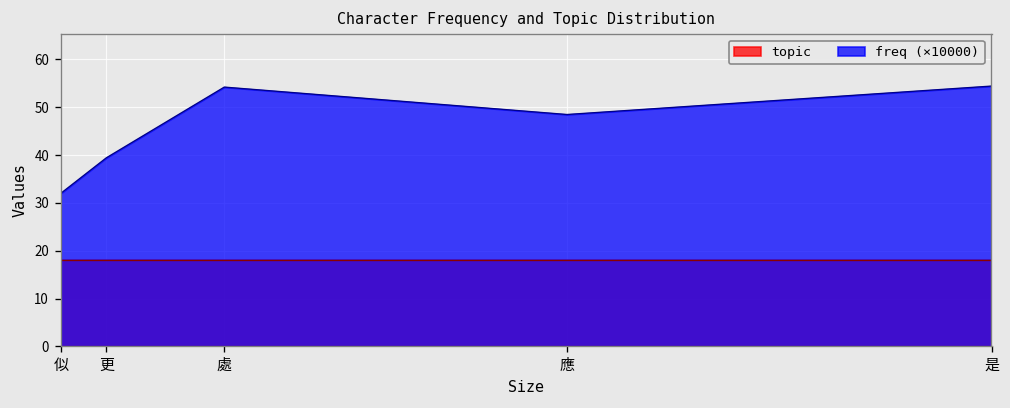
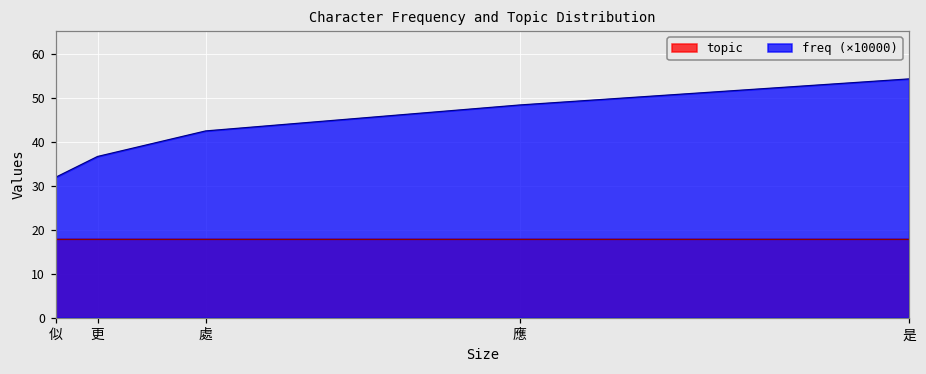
  {
    "topic": {
      "似": 18,
      "更": 18,
      "處": 18,
      "應": 18,
      "是": 18
    },
    "freq (×10000)": {
      "似": 32,
-     "更": 39,
-     "處": 54,
+     "更": 37,
+     "處": 43,
      "應": 48,
      "是": 54
    }
  }
